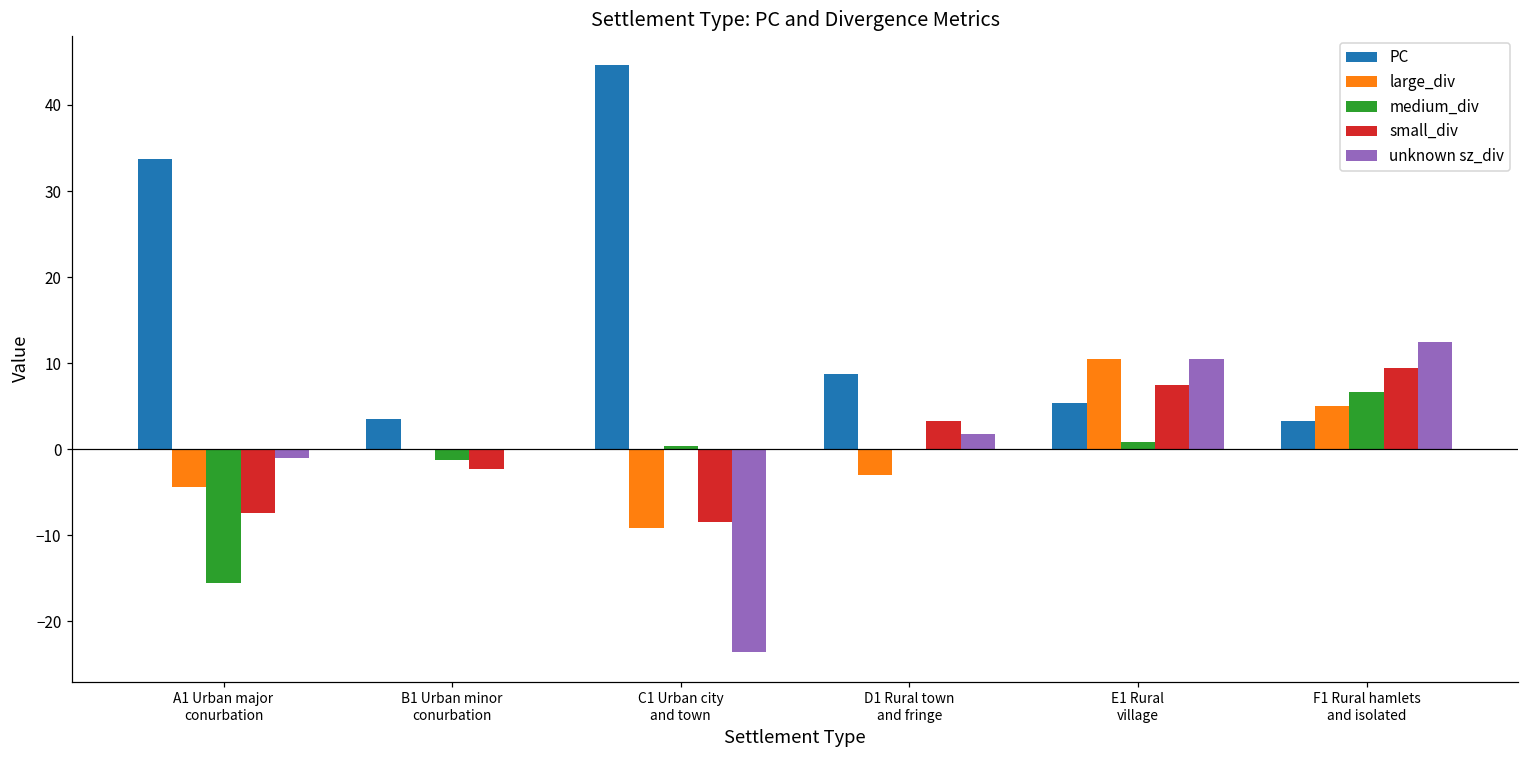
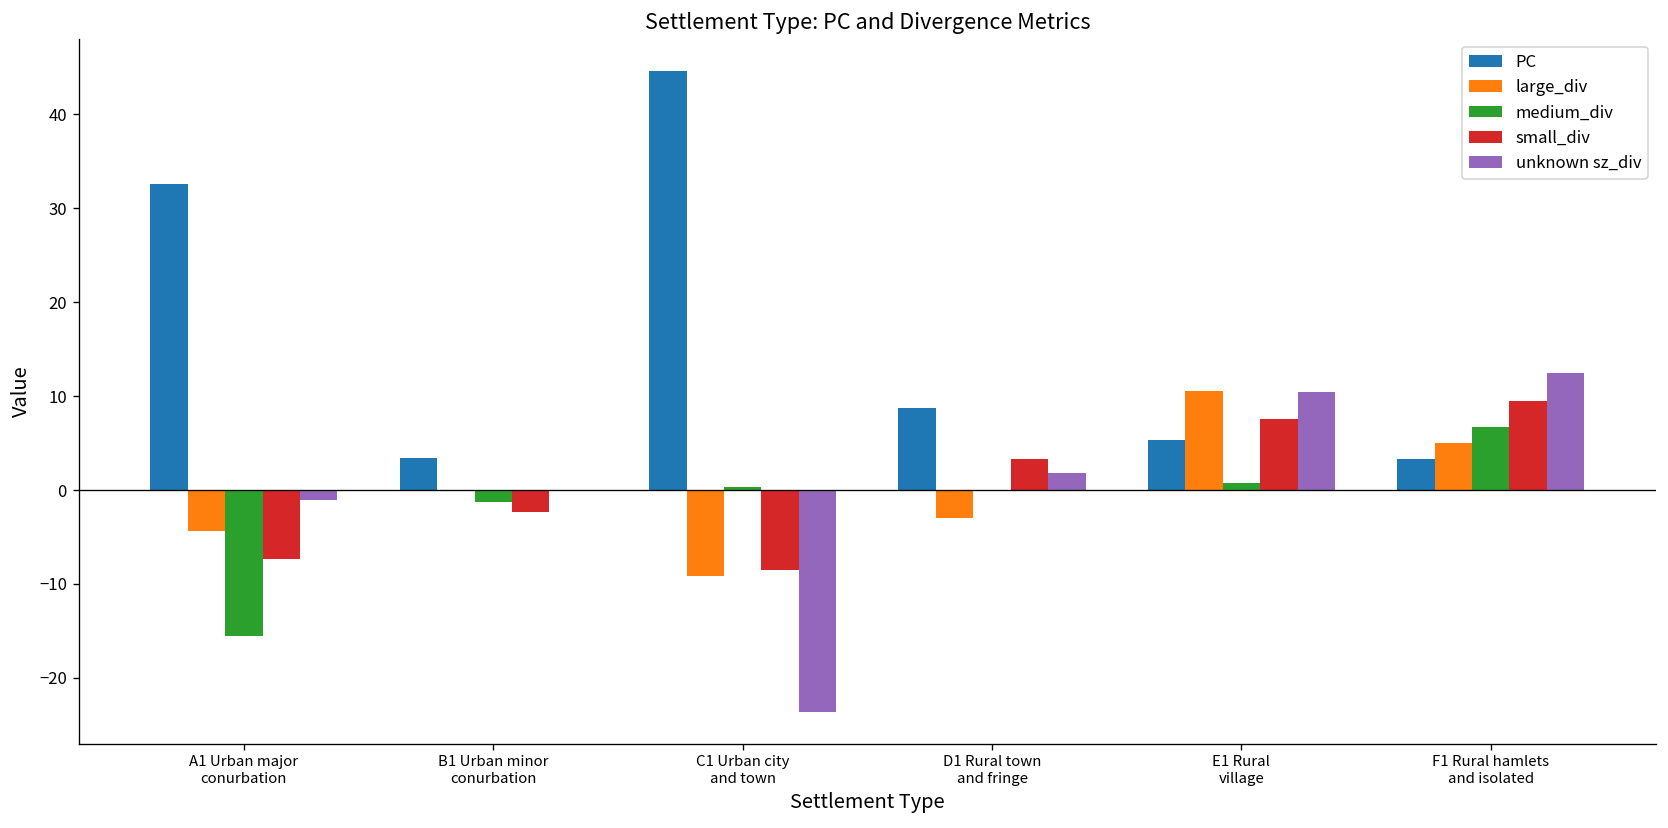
  {
    "PC": {
-     "A1 Urban major conurbation": 34,
+     "A1 Urban major conurbation": 33,
      "B1 Urban minor conurbation": 3,
      "C1 Urban city and town": 45,
      "D1 Rural town and fringe": 9,
      "E1 Rural village": 5,
      "F1 Rural hamlets and isolated": 3
    },
    "large_div": {
      "A1 Urban major conurbation": -4,
      "C1 Urban city and town": -9,
      "D1 Rural town and fringe": -3,
      "E1 Rural village": 11,
      "F1 Rural hamlets and isolated": 5
    },
    "medium_div": {
      "A1 Urban major conurbation": -16,
      "B1 Urban minor conurbation": -1,
      "C1 Urban city and town": 0,
      "E1 Rural village": 1,
      "F1 Rural hamlets and isolated": 7
    },
    "small_div": {
      "A1 Urban major conurbation": -7,
      "B1 Urban minor conurbation": -2,
      "C1 Urban city and town": -8,
      "D1 Rural town and fringe": 3,
      "E1 Rural village": 8,
      "F1 Rural hamlets and isolated": 9
    },
    "unknown sz_div": {
      "A1 Urban major conurbation": -1,
      "B1 Urban minor conurbation": 0,
      "C1 Urban city and town": -24,
      "D1 Rural town and fringe": 2,
      "E1 Rural village": 10,
      "F1 Rural hamlets and isolated": 12
    }
  }
